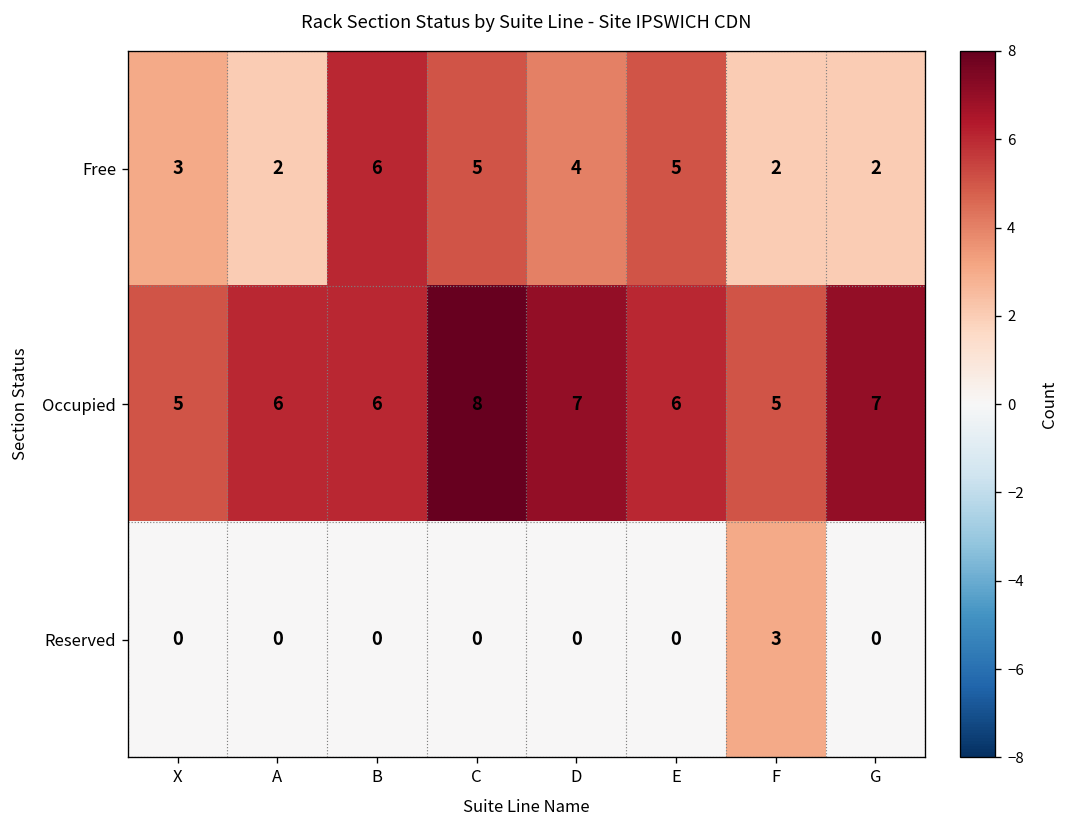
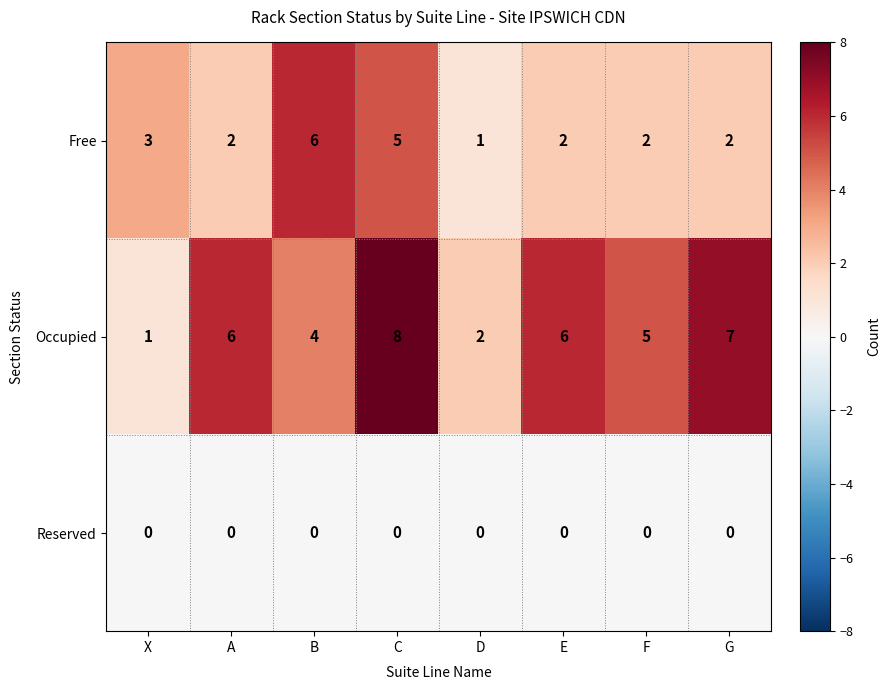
  {
    "Free": {
      "X": 3,
      "A": 2,
      "B": 6,
      "C": 5,
-     "D": 4,
-     "E": 5,
+     "D": 1,
+     "E": 2,
      "F": 2,
      "G": 2
    },
    "Occupied": {
-     "X": 5,
+     "X": 1,
      "A": 6,
-     "B": 6,
+     "B": 4,
      "C": 8,
-     "D": 7,
+     "D": 2,
      "E": 6,
      "F": 5,
      "G": 7
    },
    "Reserved": {
      "X": 0,
      "A": 0,
      "B": 0,
      "C": 0,
      "D": 0,
      "E": 0,
-     "F": 3,
+     "F": 0,
      "G": 0
    }
  }
